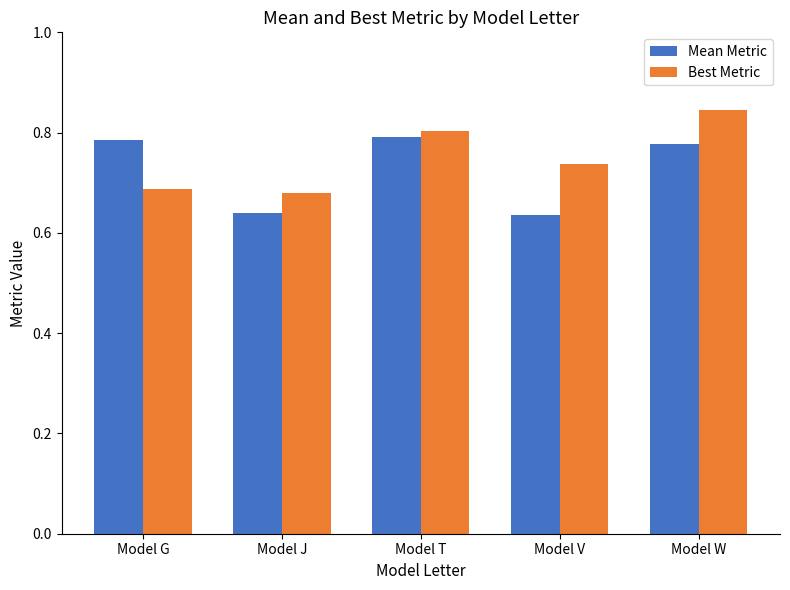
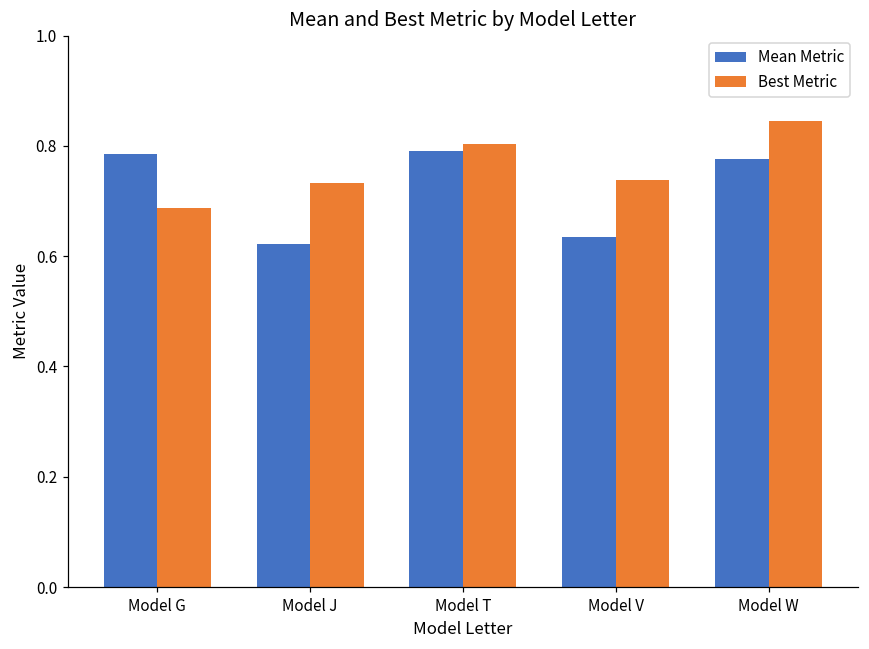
  {
    "Mean Metric": {
      "Model G": 0.79,
-     "Model J": 0.64,
+     "Model J": 0.62,
      "Model T": 0.79,
      "Model V": 0.64,
      "Model W": 0.78
    },
    "Best Metric": {
      "Model G": 0.69,
-     "Model J": 0.68,
+     "Model J": 0.73,
      "Model T": 0.80,
      "Model V": 0.74,
      "Model W": 0.85
    }
  }
